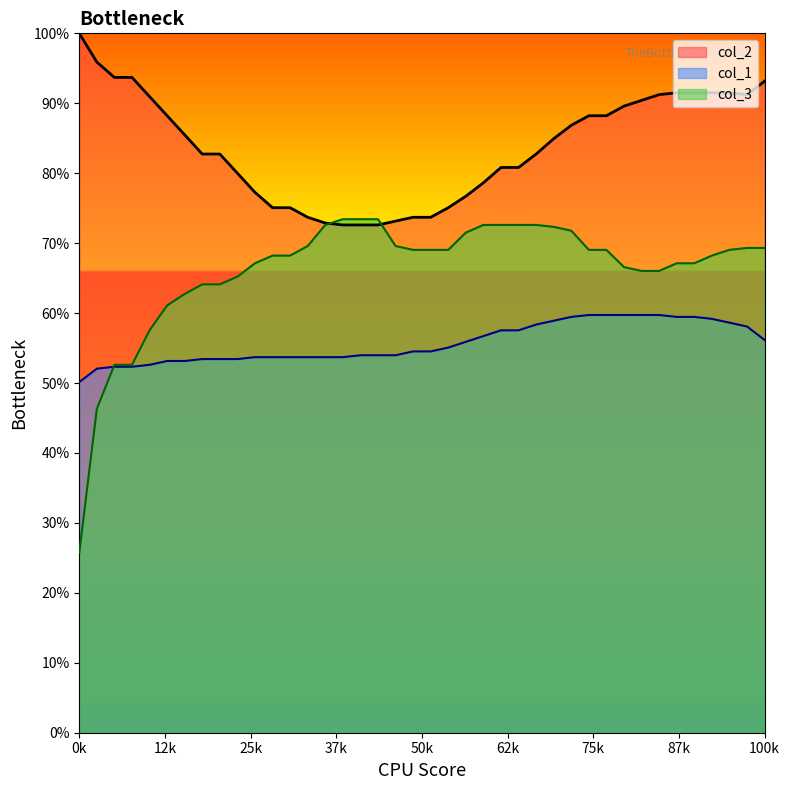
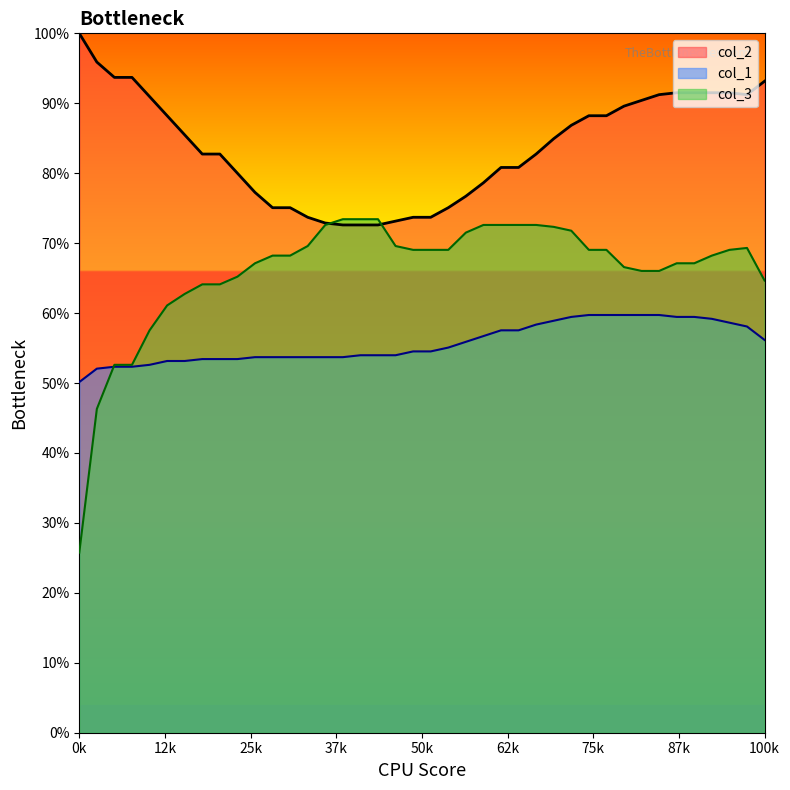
  {
    "col_2": {
      "0k": "100%",
      "100k": "93%"
    },
    "col_1": {
      "0k": "50%",
      "100k": "56%"
    },
    "col_3": {
      "0k": "26%",
-     "100k": "69%"
+     "100k": "65%"
    }
  }
